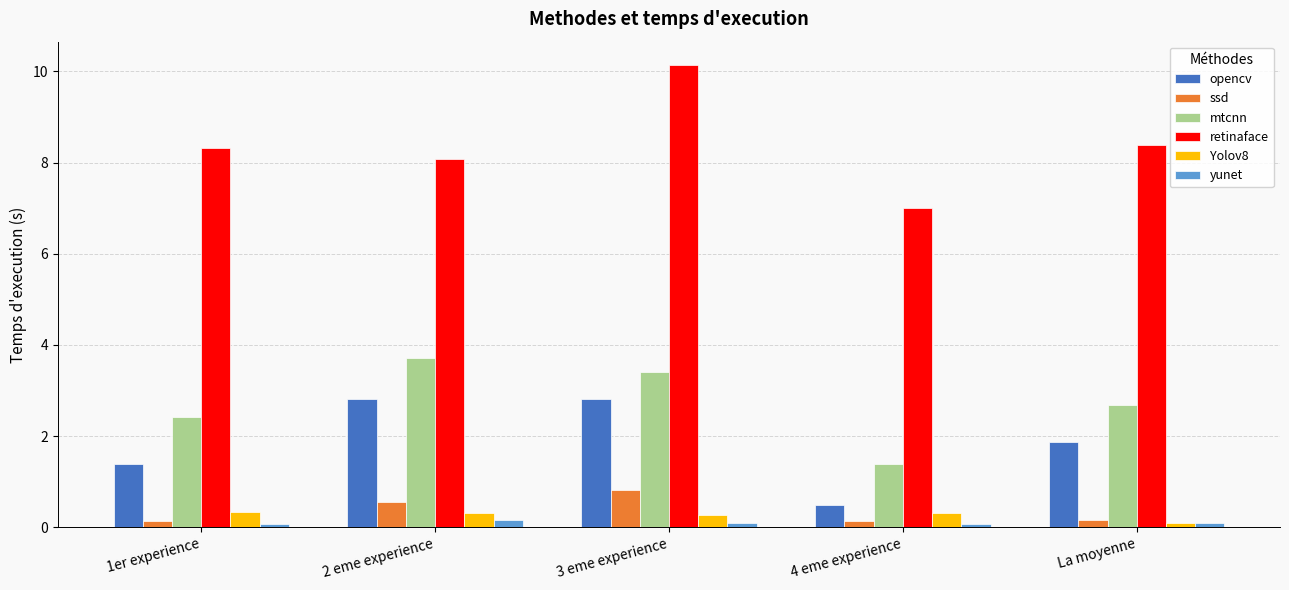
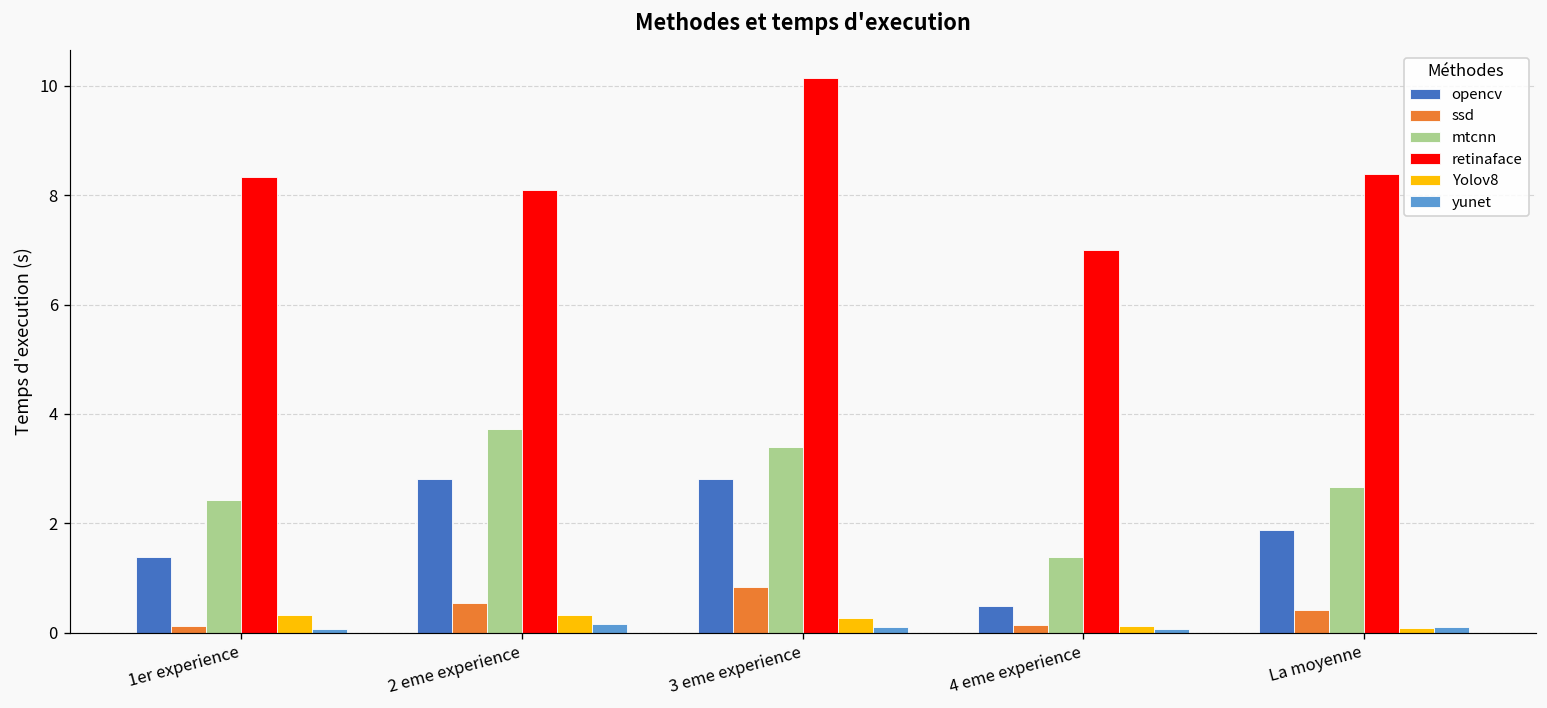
  {
    "ssd": {
      "1er experience": 0.1,
      "2 eme experience": 0.5,
      "3 eme experience": 0.8,
      "4 eme experience": 0.1,
-     "La moyenne": 0.2
+     "La moyenne": 0.4
    },
    "mtcnn": {
      "1er experience": 2.4,
      "2 eme experience": 3.7,
      "3 eme experience": 3.4,
      "4 eme experience": 1.4,
      "La moyenne": 2.7
    },
    "retinaface": {
      "1er experience": 8.3,
      "2 eme experience": 8.1,
      "3 eme experience": 10.1,
      "4 eme experience": 7.0,
      "La moyenne": 8.4
    },
    "Yolov8": {
      "1er experience": 0.3,
      "2 eme experience": 0.3,
      "3 eme experience": 0.3,
-     "4 eme experience": 0.3,
+     "4 eme experience": 0.1,
      "La moyenne": 0.1
    }
  }
